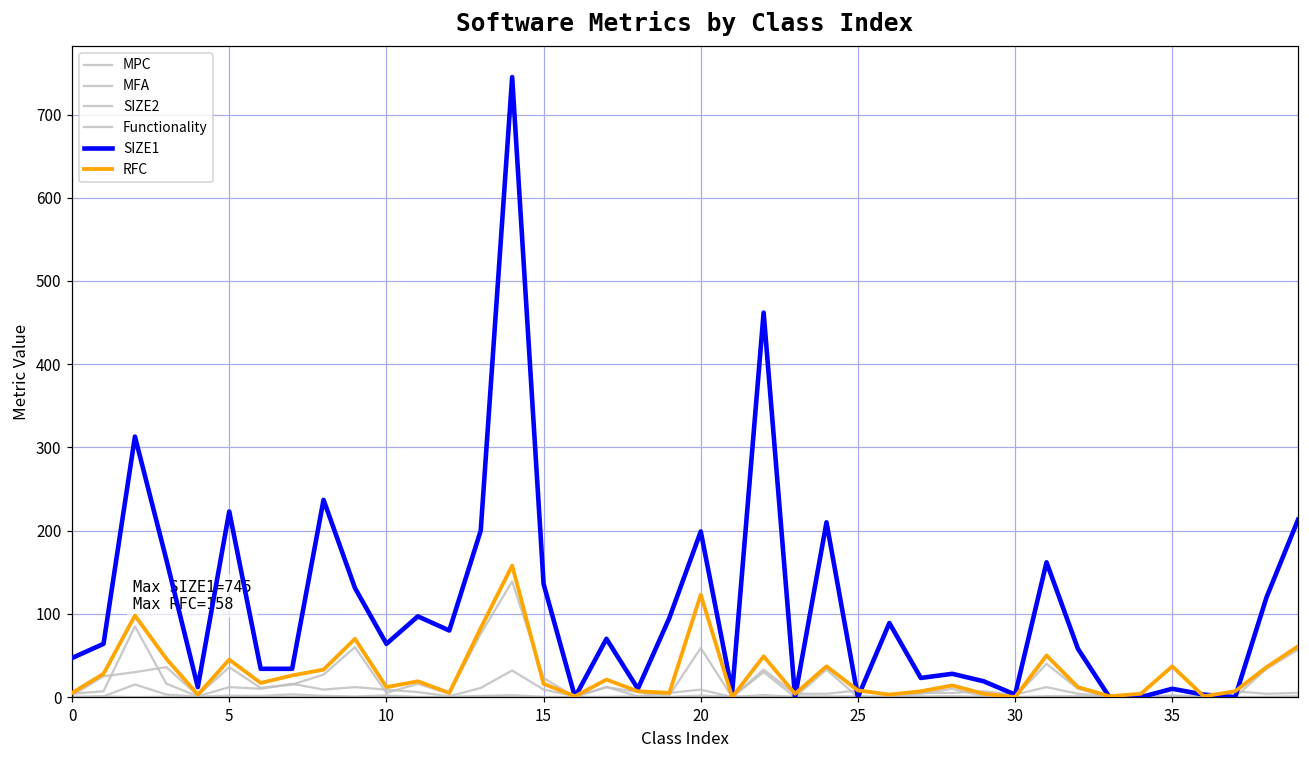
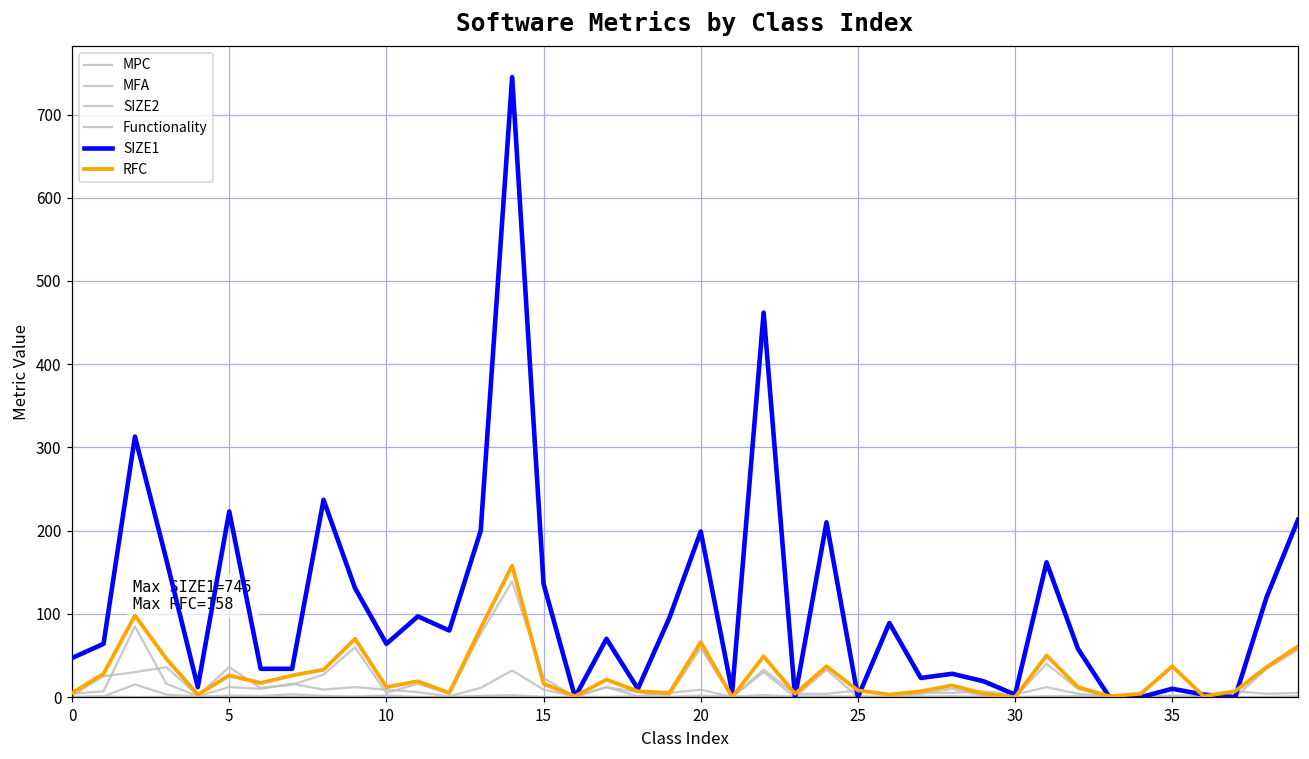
  {
    "SIZE1": {
      "0": 50,
      "5": 220,
      "10": 60,
      "15": 140,
      "20": 200,
      "35": 10
    },
    "RFC": {
-     "5": 50,
+     "5": 30,
      "15": 20,
-     "20": 120,
+     "20": 70,
      "35": 40
    }
  }
